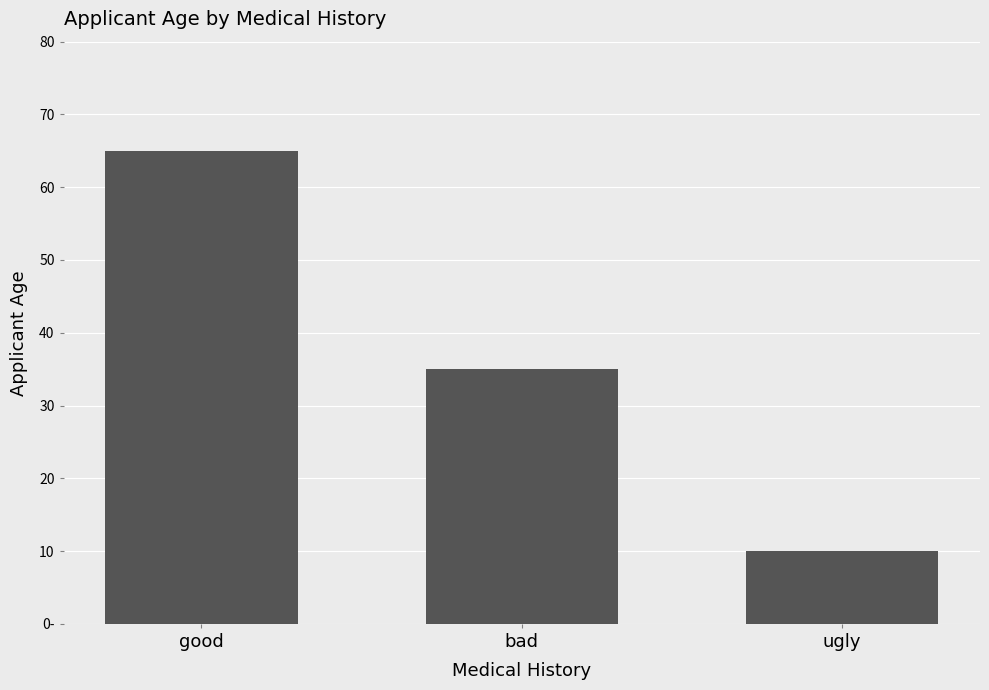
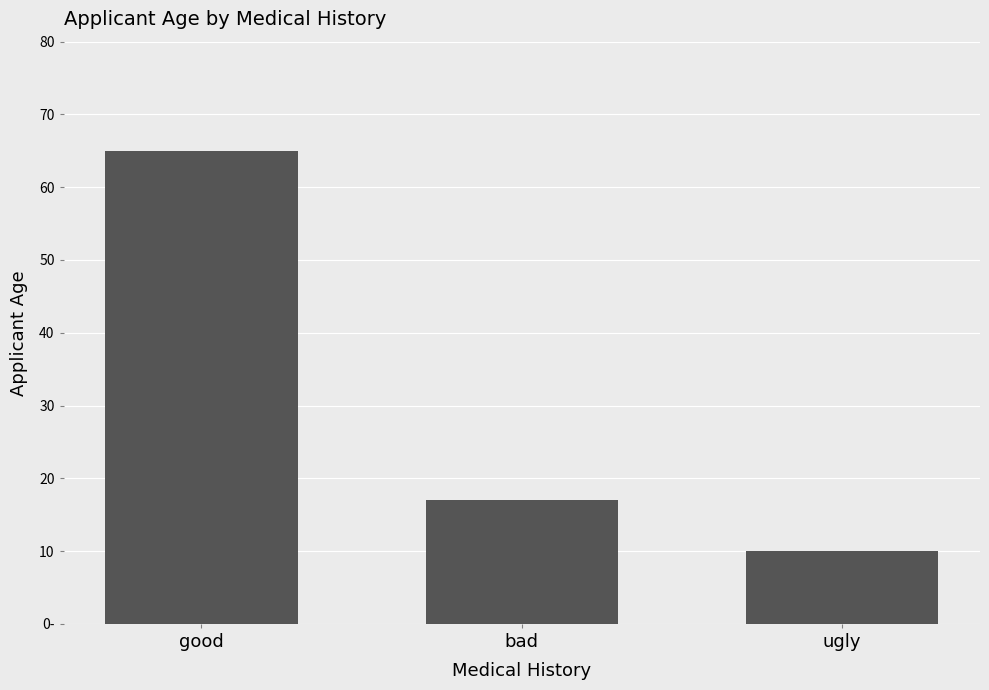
  {
    "good": 65,
-   "bad": 35,
+   "bad": 17,
    "ugly": 10
  }
